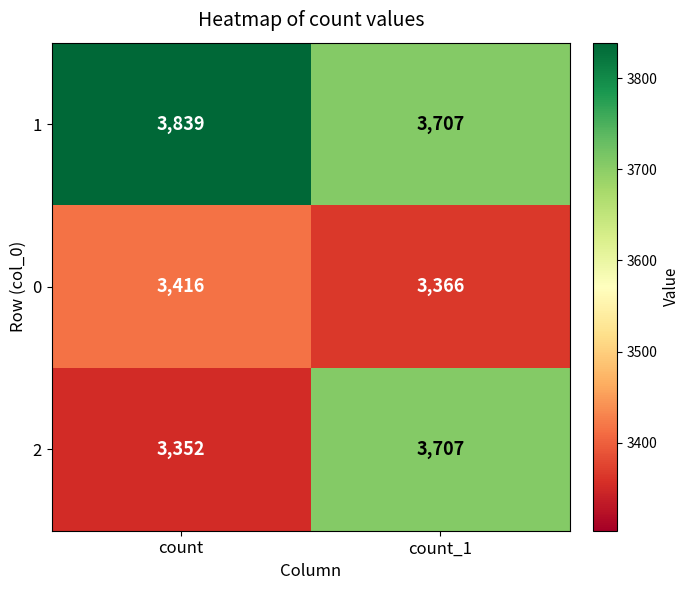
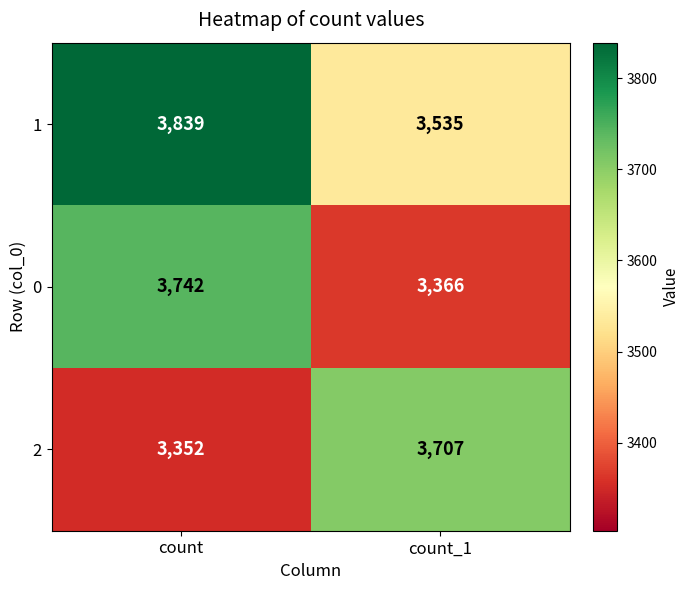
  {
    "1": {
      "count": "3,839",
-     "count_1": "3,707"
+     "count_1": "3,535"
    },
    "0": {
-     "count": "3,416",
+     "count": "3,742",
      "count_1": "3,366"
    },
    "2": {
      "count": "3,352",
      "count_1": "3,707"
    }
  }
